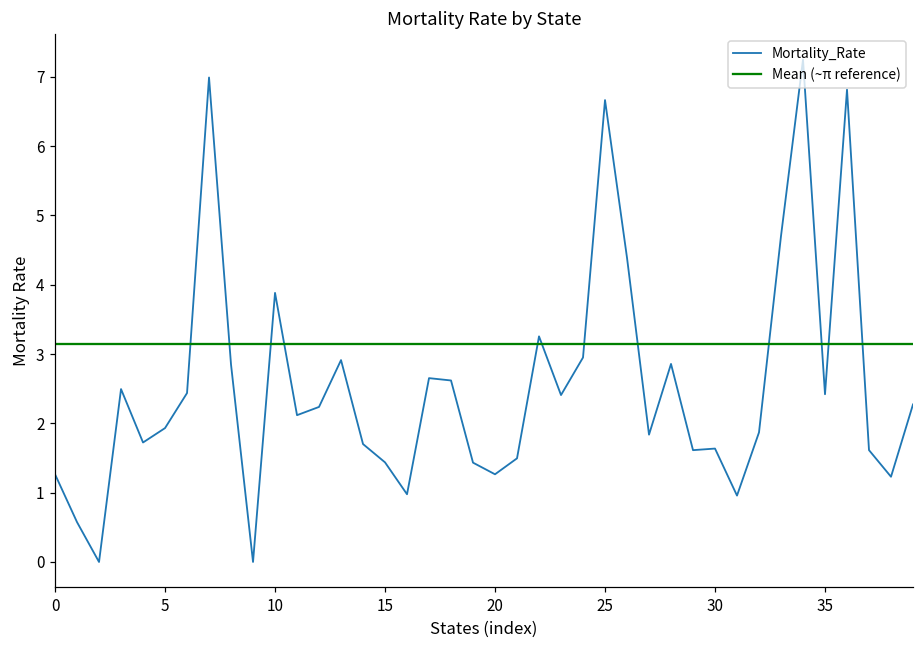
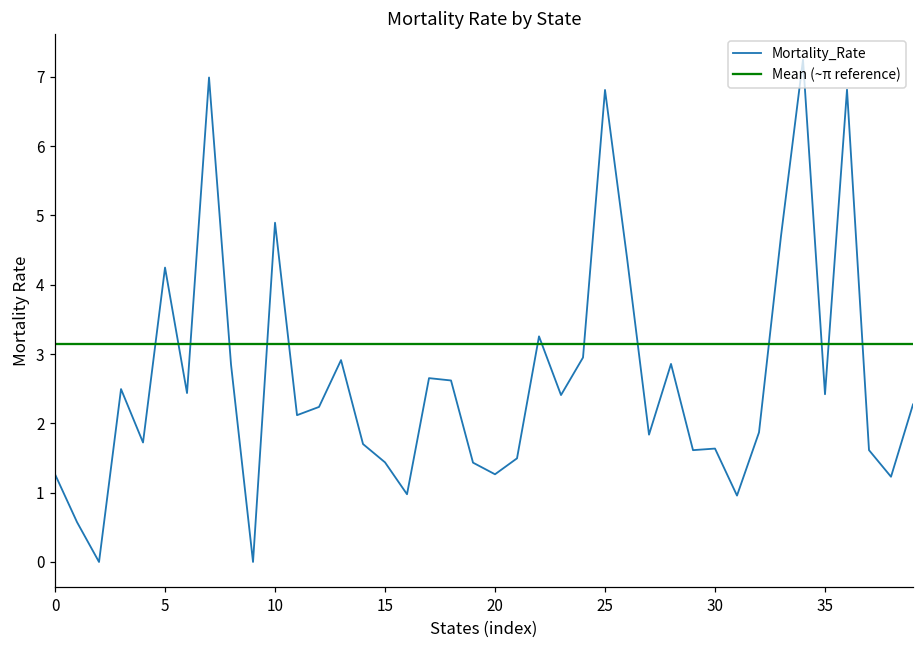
  {
    "0": 1.3,
-   "5": 1.9,
-   "10": 3.9,
+   "5": 4.2,
+   "10": 4.9,
    "15": 1.4,
    "20": 1.3,
-   "25": 6.7,
+   "25": 6.8,
    "30": 1.6,
    "35": 2.4
  }
